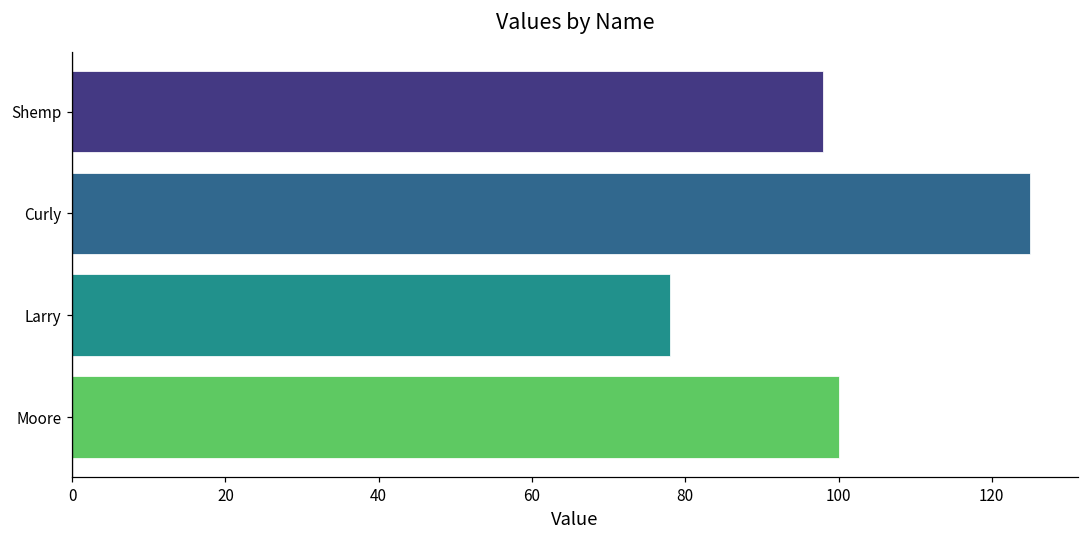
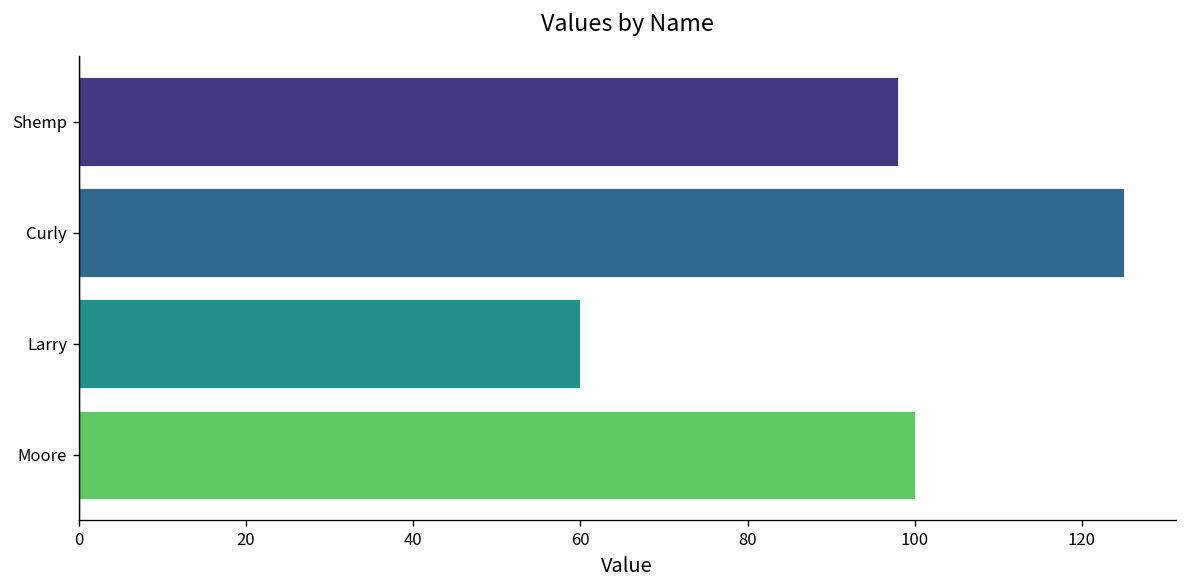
  {
    "Shemp": 98,
    "Curly": 125,
-   "Larry": 78,
+   "Larry": 60,
    "Moore": 100
  }
